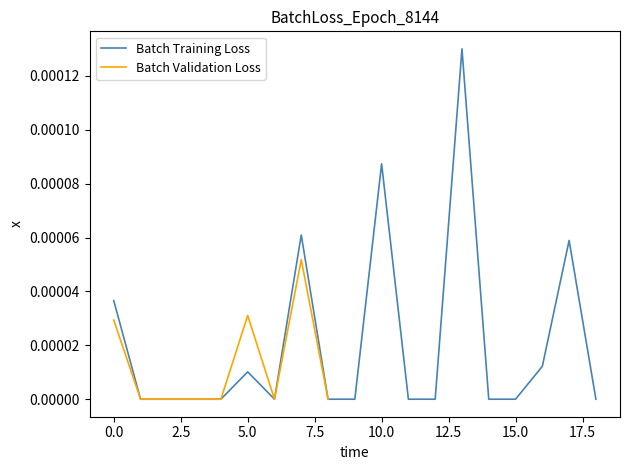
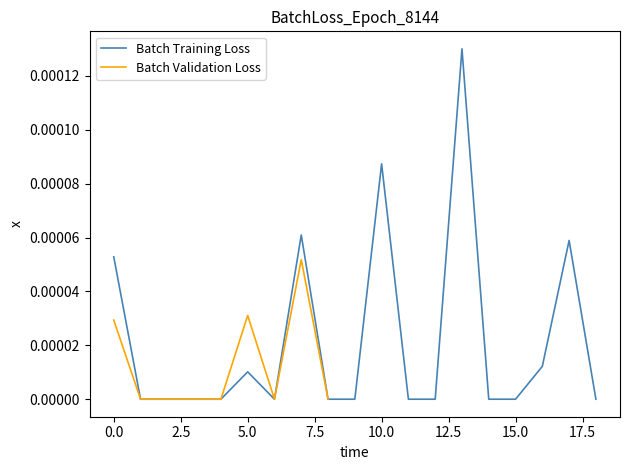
  {
    "Batch Training Loss": {
-     "0.0": 0.000037,
+     "0.0": 0.000053,
      "5.0": 0.000010,
      "10.0": 0.000087,
      "15.0": 0.000000
    },
    "Batch Validation Loss": {
      "0.0": 0.000029,
      "5.0": 0.000031
    }
  }
